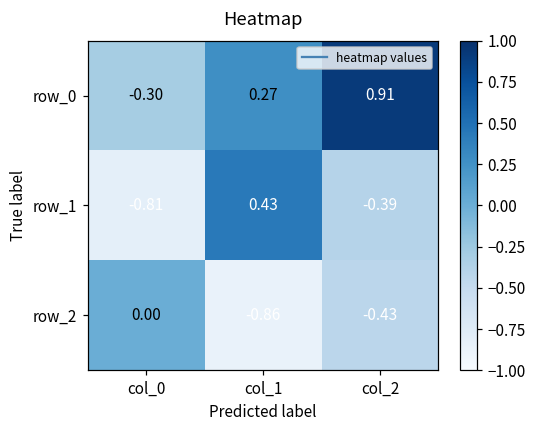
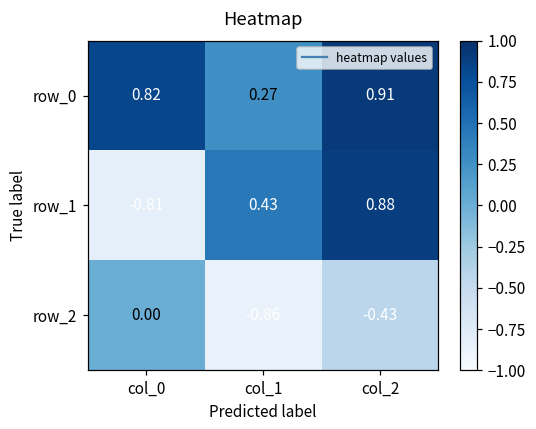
  {
    "row_0": {
-     "col_0": -0.30,
+     "col_0": 0.82,
      "col_1": 0.27,
      "col_2": 0.91
    },
    "row_1": {
      "col_1": 0.43,
-     "col_2": -0.39
+     "col_2": 0.88
    },
    "row_2": {
      "col_0": 0.00,
      "col_2": -0.43
    }
  }
